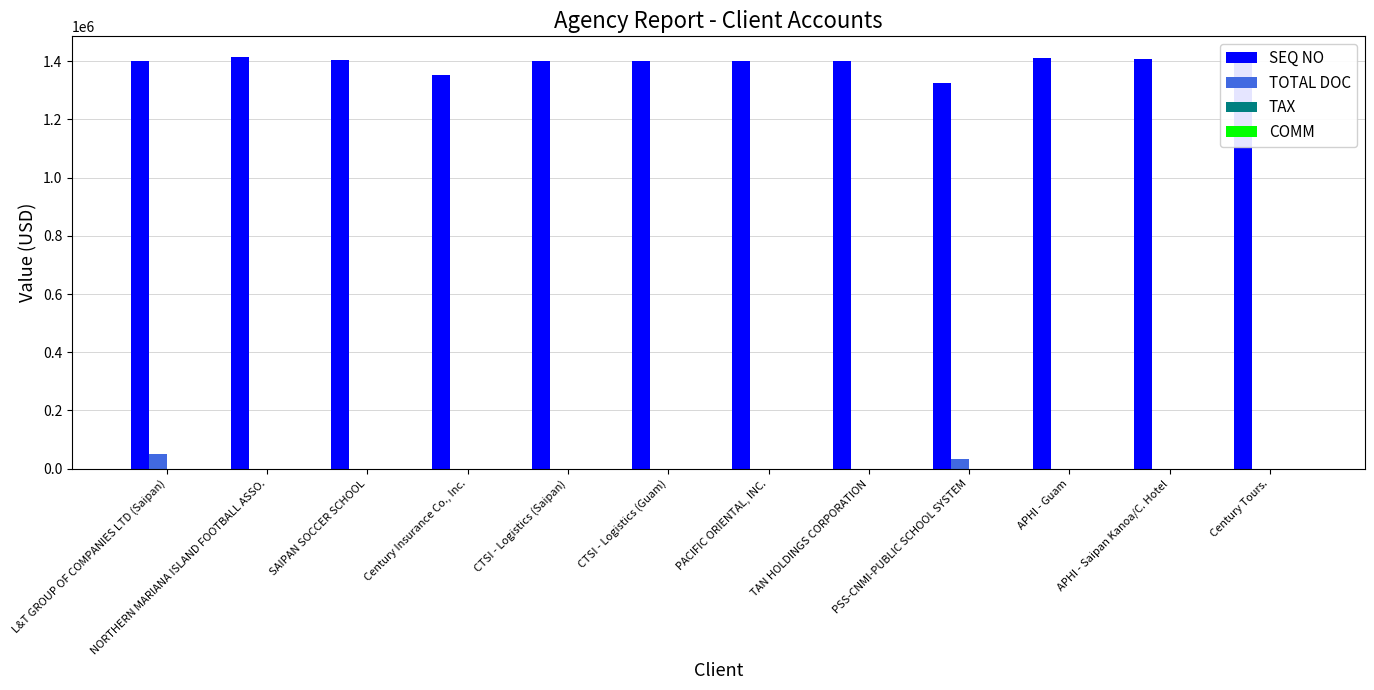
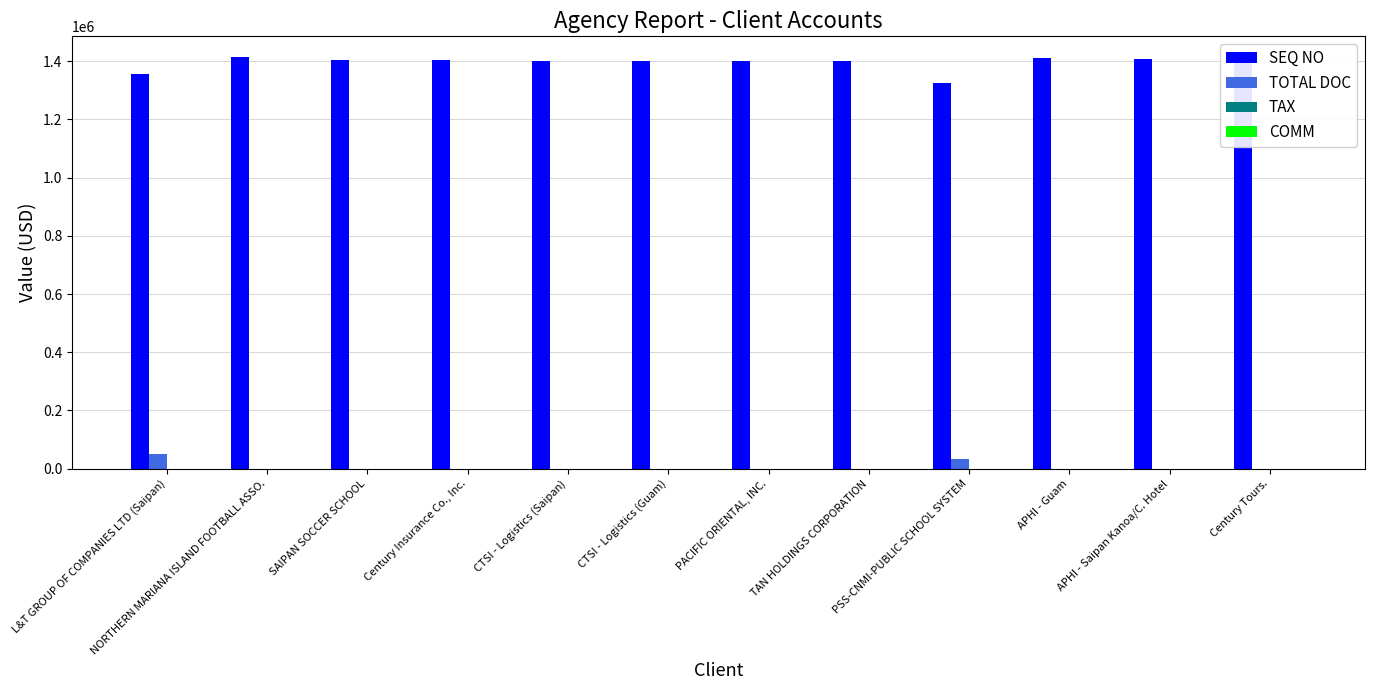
  {
    "SEQ NO": {
-     "L&T GROUP OF COMPANIES LTD (Saipan)": 1400000,
+     "L&T GROUP OF COMPANIES LTD (Saipan)": 1360000,
      "NORTHERN MARIANA ISLAND FOOTBALL ASSO.": 1410000,
      "SAIPAN SOCCER SCHOOL": 1400000,
-     "Century Insurance Co., Inc.": 1350000,
+     "Century Insurance Co., Inc.": 1400000,
      "CTSI - Logistics (Saipan)": 1400000,
      "CTSI - Logistics (Guam)": 1400000,
      "PACIFIC ORIENTAL, INC.": 1400000,
      "TAN HOLDINGS CORPORATION": 1400000,
      "PSS-CNMI-PUBLIC SCHOOL SYSTEM": 1320000,
      "APHI - Guam": 1410000,
      "APHI - Saipan Kanoa/C. Hotel": 1410000
    },
    "TOTAL DOC": {
      "L&T GROUP OF COMPANIES LTD (Saipan)": 50000,
      "PSS-CNMI-PUBLIC SCHOOL SYSTEM": 30000
    }
  }
